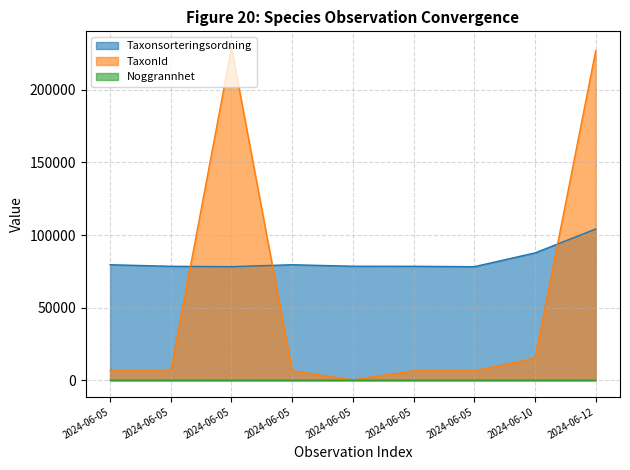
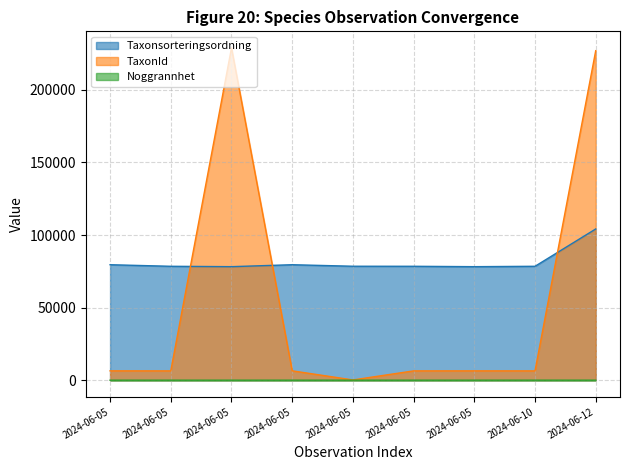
  {
    "Taxonsorteringsordning": {
-     "2024-06-10": 88000,
+     "2024-06-10": 78000,
      "2024-06-12": 104000
    },
    "TaxonId": {
-     "2024-06-10": 15000,
+     "2024-06-10": 6000,
      "2024-06-12": 227000
    },
    "Noggrannhet": {
      "2024-06-10": 0,
      "2024-06-12": 0
    }
  }
